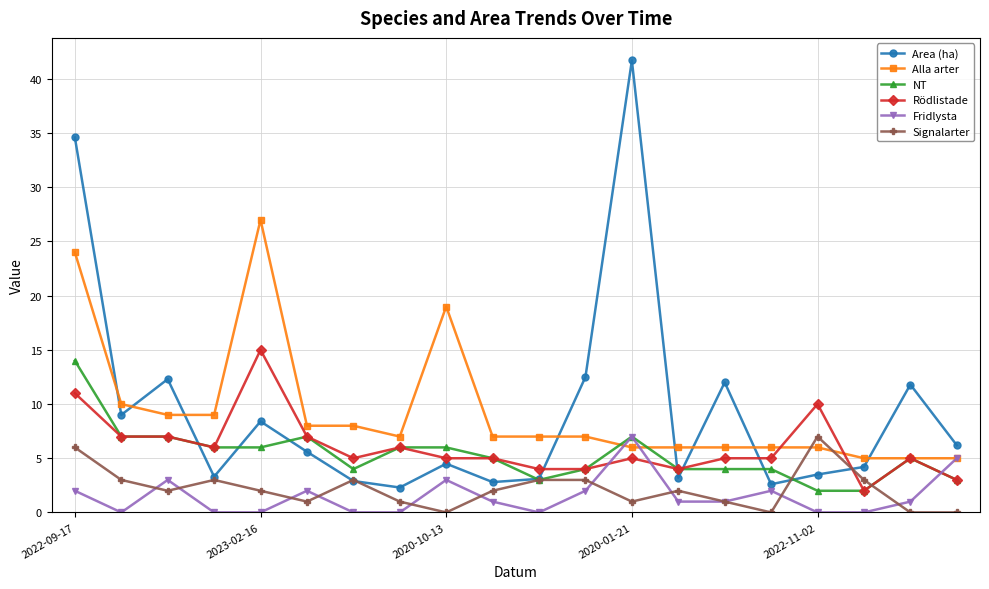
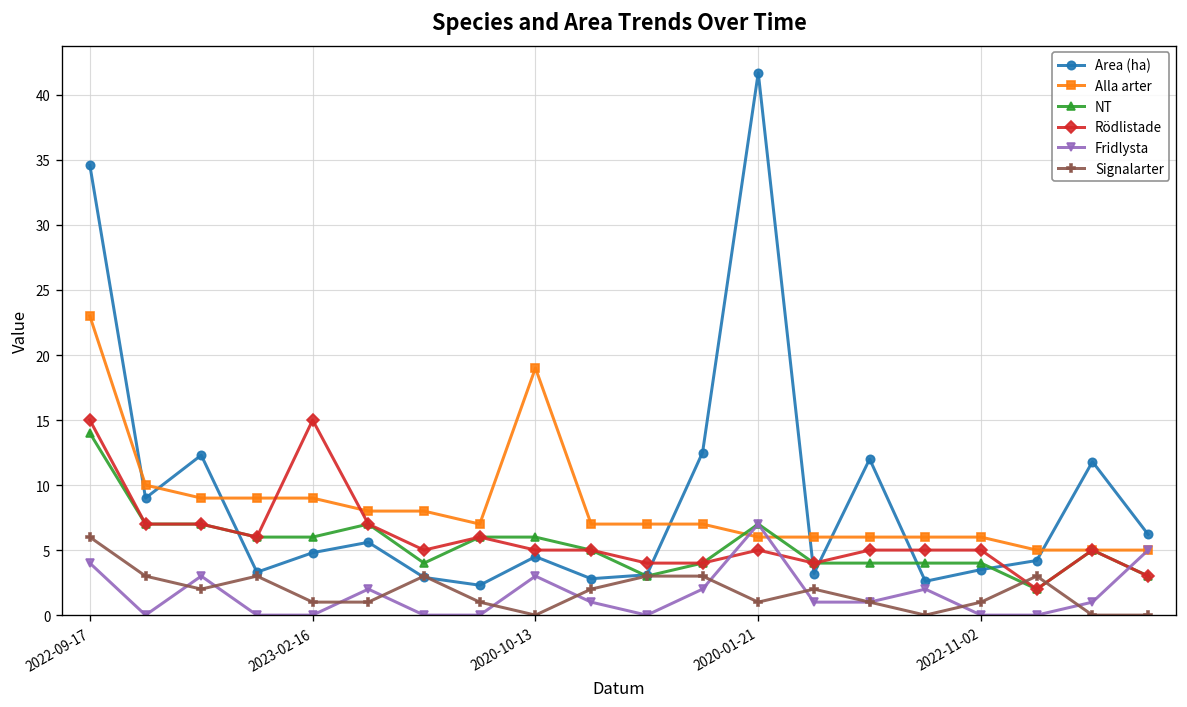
  {
    "Area (ha)": {
      "2022-09-17": 34.6,
-     "2023-02-16": 8.4,
+     "2023-02-16": 4.8,
      "2020-10-13": 4.5,
      "2020-01-21": 41.7,
      "2022-11-02": 3.5
    },
    "Alla arter": {
-     "2022-09-17": 24,
-     "2023-02-16": 27,
+     "2022-09-17": 23,
+     "2023-02-16": 9,
      "2020-10-13": 19,
      "2020-01-21": 6,
      "2022-11-02": 6
    },
    "NT": {
      "2022-09-17": 14,
      "2023-02-16": 6,
      "2020-10-13": 6,
-     "2022-11-02": 2
+     "2022-11-02": 4
    },
    "Rödlistade": {
-     "2022-09-17": 11,
+     "2022-09-17": 15,
      "2023-02-16": 15,
      "2020-10-13": 5,
      "2020-01-21": 5,
-     "2022-11-02": 10
+     "2022-11-02": 5
    },
    "Fridlysta": {
-     "2022-09-17": 2,
+     "2022-09-17": 4,
      "2023-02-16": 0,
      "2020-10-13": 3,
      "2022-11-02": 0
    },
    "Signalarter": {
      "2022-09-17": 6,
-     "2023-02-16": 2,
+     "2023-02-16": 1,
      "2020-10-13": 0,
      "2020-01-21": 1,
-     "2022-11-02": 7
+     "2022-11-02": 1
    }
  }
